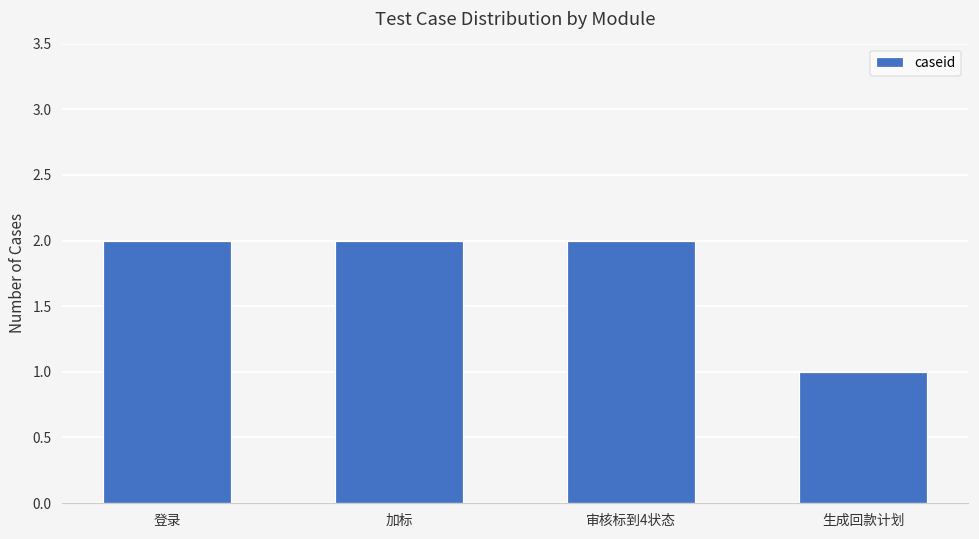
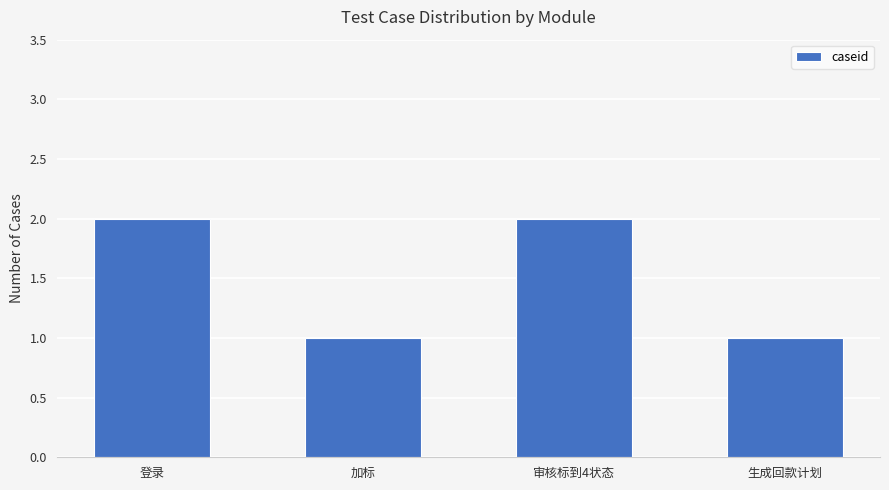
  {
    "登录": 2,
-   "加标": 2,
+   "加标": 1,
    "审核标到4状态": 2,
    "生成回款计划": 1
  }
